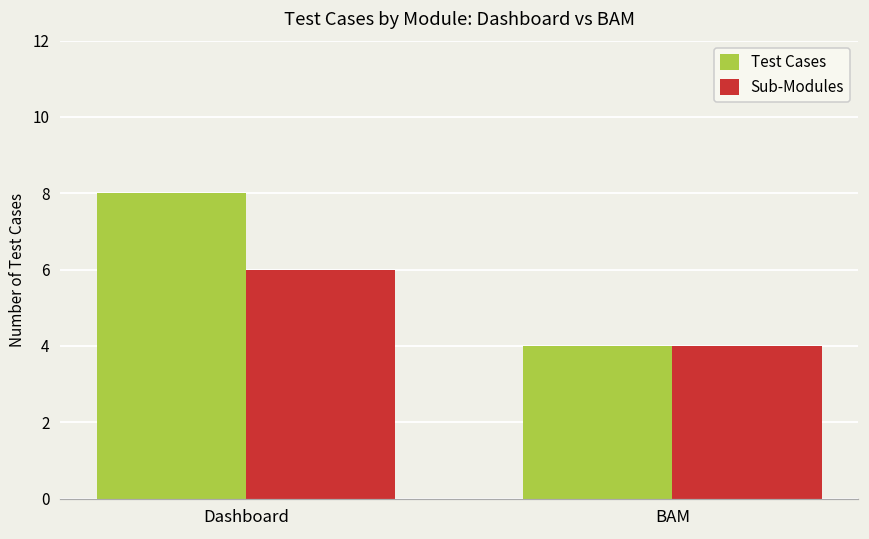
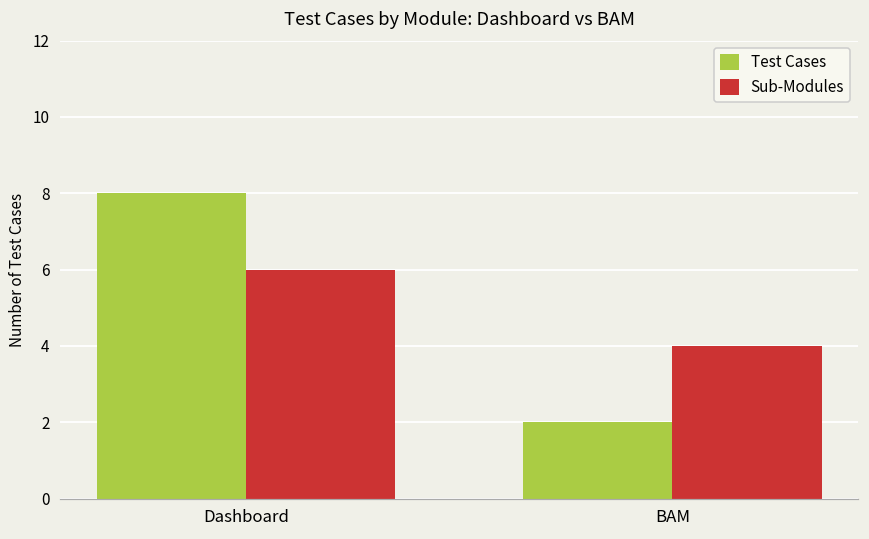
  {
    "Test Cases": {
      "Dashboard": 8,
-     "BAM": 4
+     "BAM": 2
    },
    "Sub-Modules": {
      "Dashboard": 6,
      "BAM": 4
    }
  }
